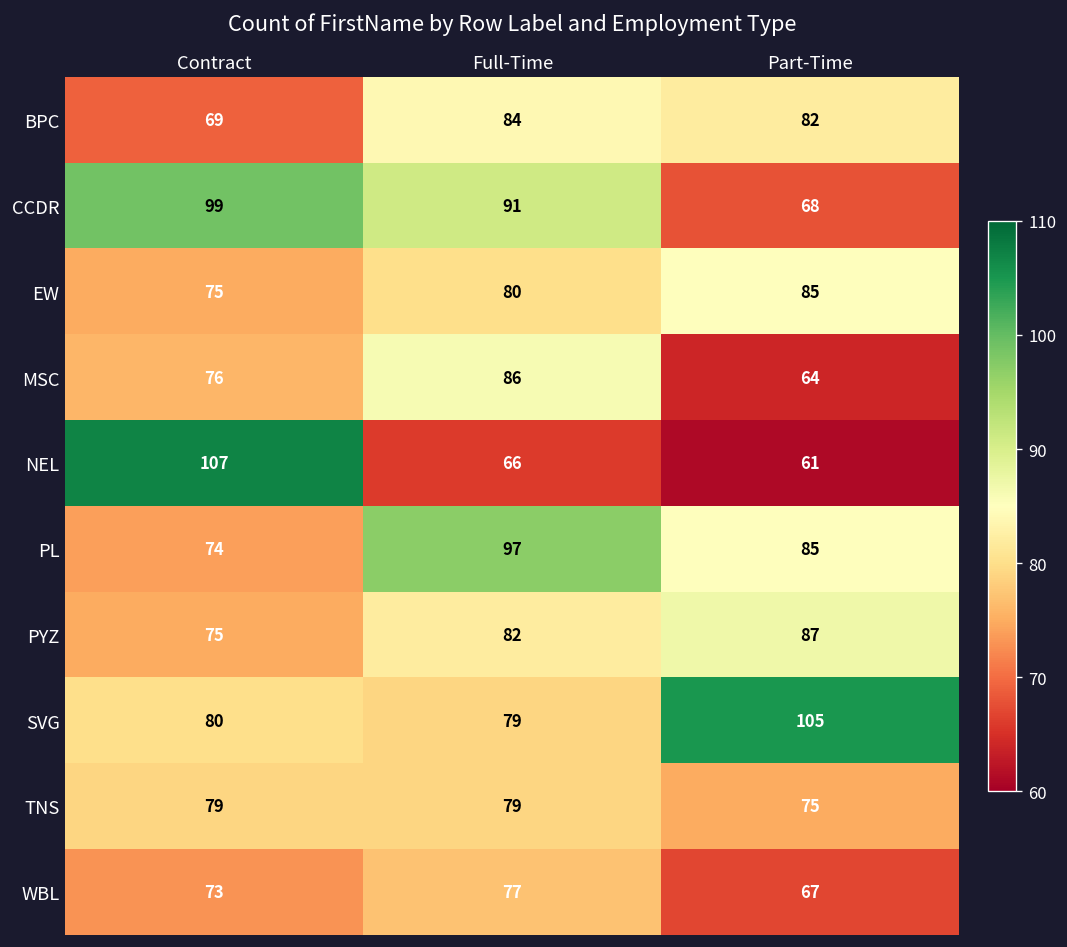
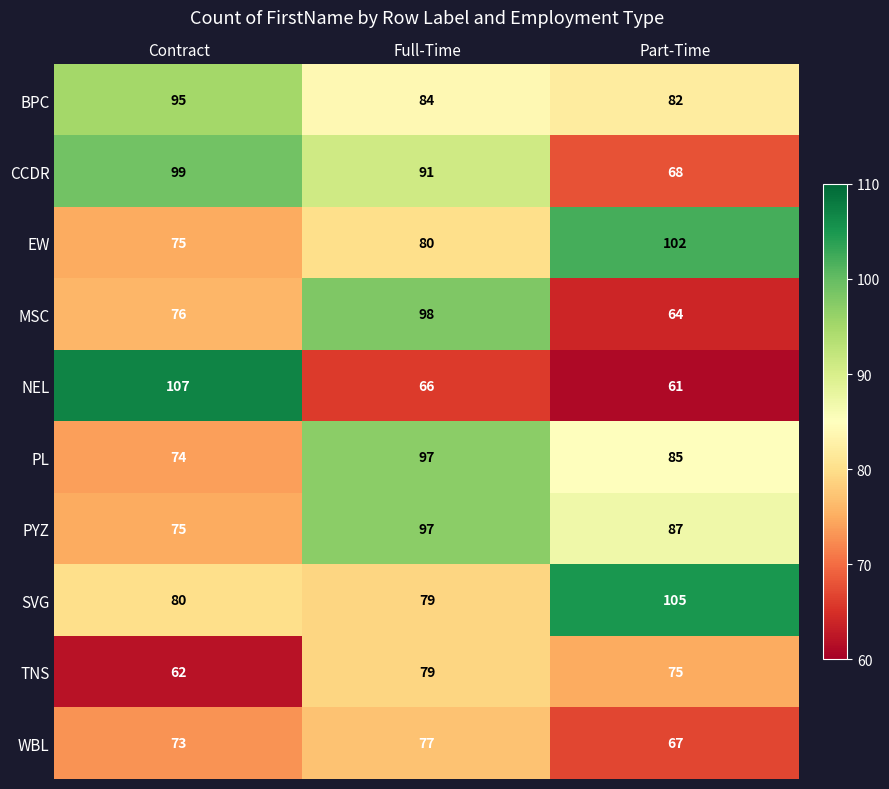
  {
    "BPC": {
-     "Contract": 69,
+     "Contract": 95,
      "Full-Time": 84,
      "Part-Time": 82
    },
    "CCDR": {
      "Contract": 99,
      "Full-Time": 91,
      "Part-Time": 68
    },
    "EW": {
      "Contract": 75,
      "Full-Time": 80,
-     "Part-Time": 85
+     "Part-Time": 102
    },
    "MSC": {
      "Contract": 76,
-     "Full-Time": 86,
+     "Full-Time": 98,
      "Part-Time": 64
    },
    "NEL": {
      "Contract": 107,
      "Full-Time": 66,
      "Part-Time": 61
    },
    "PL": {
      "Contract": 74,
      "Full-Time": 97,
      "Part-Time": 85
    },
    "PYZ": {
      "Contract": 75,
-     "Full-Time": 82,
+     "Full-Time": 97,
      "Part-Time": 87
    },
    "SVG": {
      "Contract": 80,
      "Full-Time": 79,
      "Part-Time": 105
    },
    "TNS": {
-     "Contract": 79,
+     "Contract": 62,
      "Full-Time": 79,
      "Part-Time": 75
    },
    "WBL": {
      "Contract": 73,
      "Full-Time": 77,
      "Part-Time": 67
    }
  }
